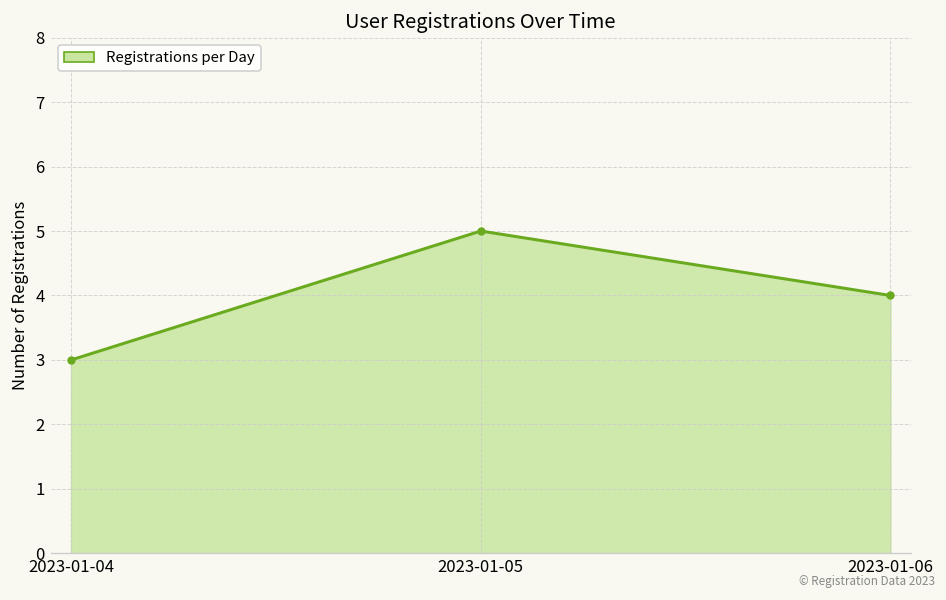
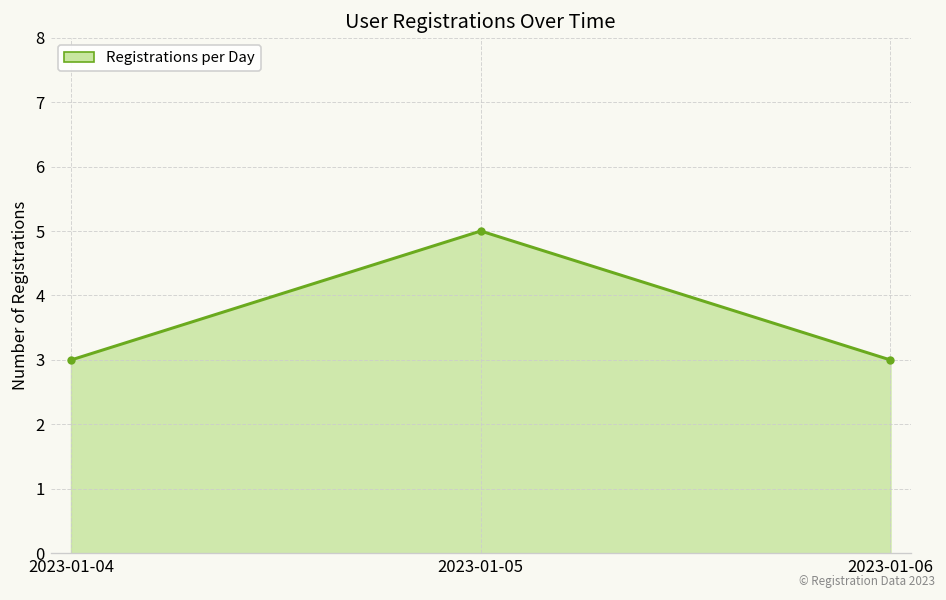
  {
    "2023-01-04": 3,
    "2023-01-05": 5,
-   "2023-01-06": 4
+   "2023-01-06": 3
  }
